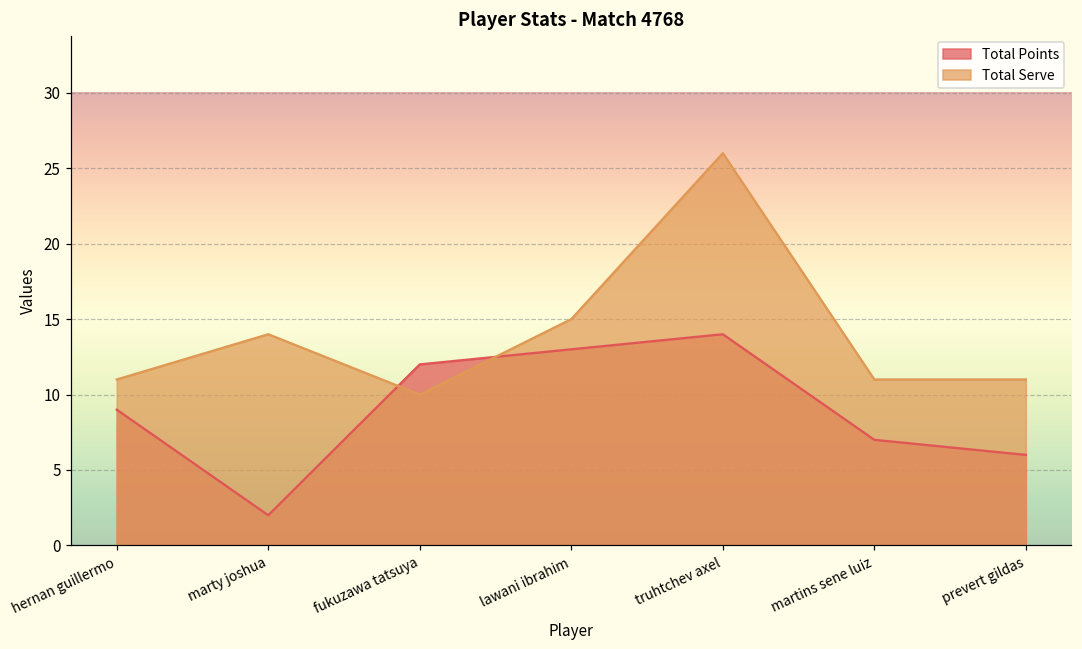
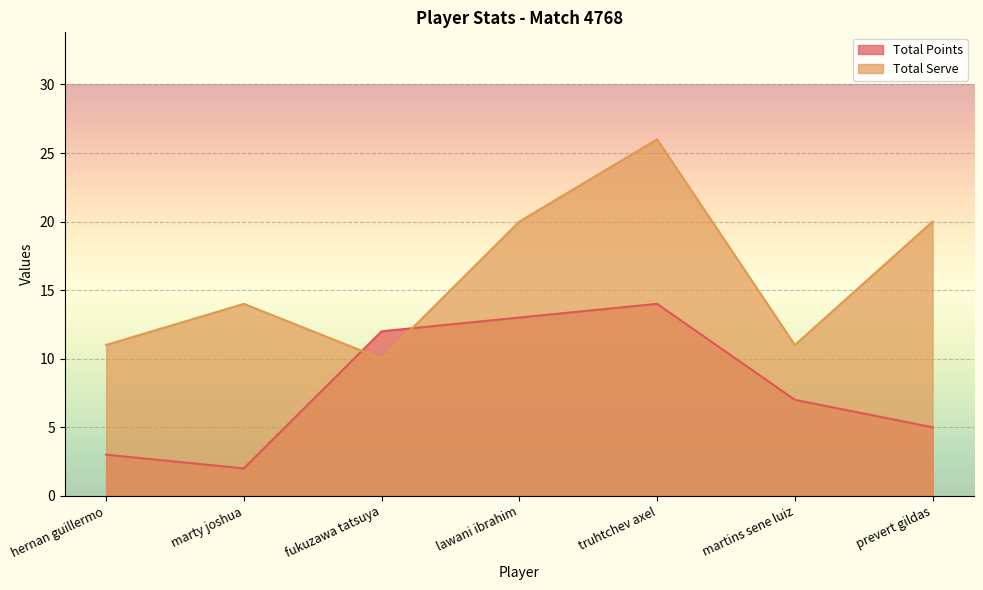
  {
    "Total Points": {
-     "hernan guillermo": 9,
+     "hernan guillermo": 3,
      "marty joshua": 2,
      "fukuzawa tatsuya": 12,
      "lawani ibrahim": 13,
      "truhtchev axel": 14,
      "martins sene luiz": 7,
-     "prevert gildas": 6
+     "prevert gildas": 5
    },
    "Total Serve": {
      "hernan guillermo": 11,
      "marty joshua": 14,
      "fukuzawa tatsuya": 10,
-     "lawani ibrahim": 15,
+     "lawani ibrahim": 20,
      "truhtchev axel": 26,
      "martins sene luiz": 11,
-     "prevert gildas": 11
+     "prevert gildas": 20
    }
  }
